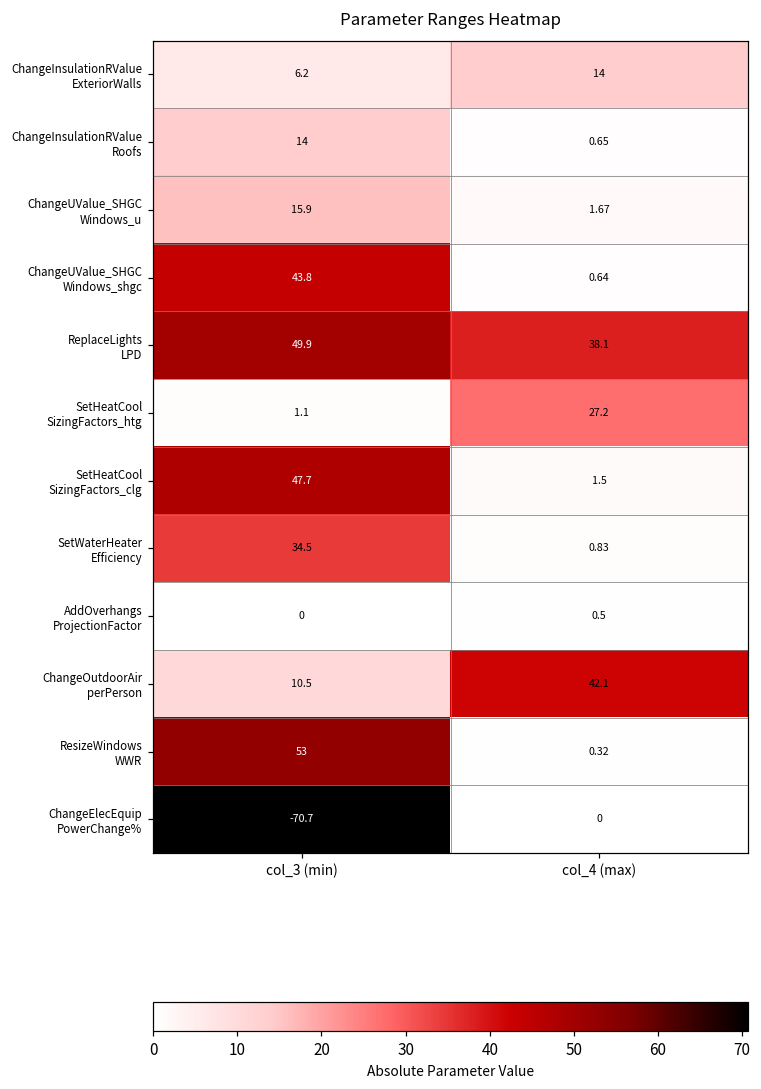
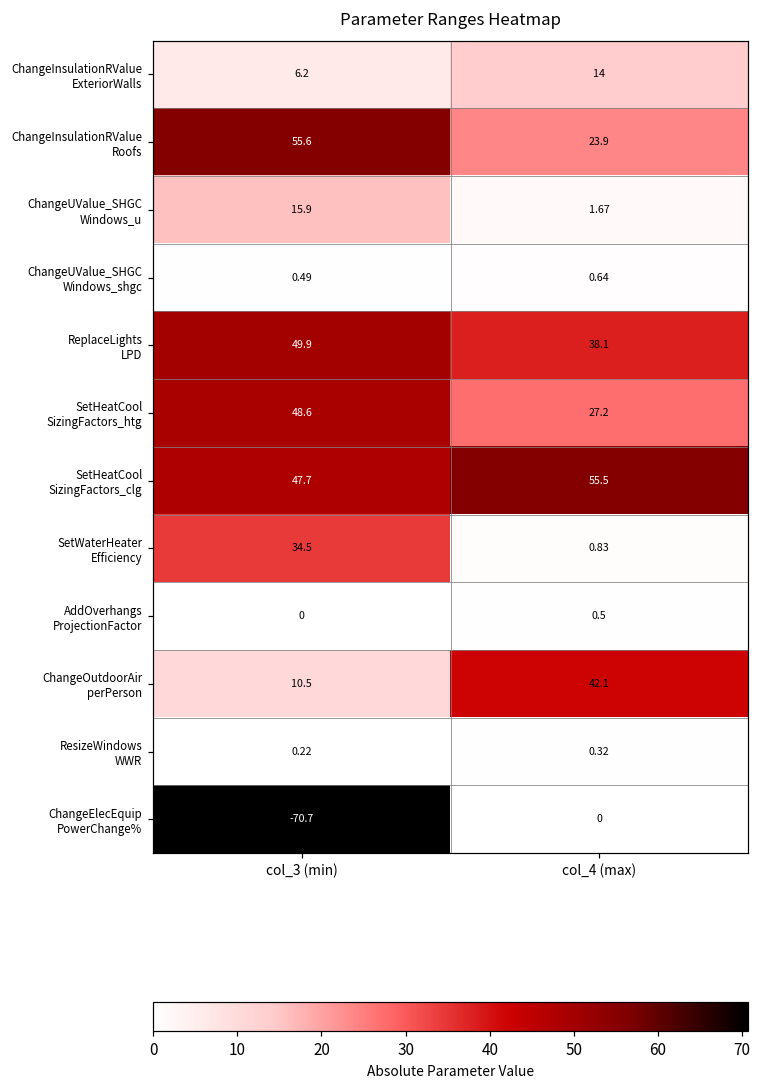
  {
    "ChangeInsulationRValue ExteriorWalls": {
      "col_3 (min)": 6.2,
      "col_4 (max)": 14
    },
    "ChangeInsulationRValue Roofs": {
-     "col_3 (min)": 14,
-     "col_4 (max)": 0.65
+     "col_3 (min)": 55.6,
+     "col_4 (max)": 23.9
    },
    "ChangeUValue_SHGC Windows_u": {
      "col_3 (min)": 15.9,
      "col_4 (max)": 1.67
    },
    "ChangeUValue_SHGC Windows_shgc": {
-     "col_3 (min)": 43.8,
+     "col_3 (min)": 0.49,
      "col_4 (max)": 0.64
    },
    "ReplaceLights LPD": {
      "col_3 (min)": 49.9,
      "col_4 (max)": 38.1
    },
    "SetHeatCool SizingFactors_htg": {
-     "col_3 (min)": 1.1,
+     "col_3 (min)": 48.6,
      "col_4 (max)": 27.2
    },
    "SetHeatCool SizingFactors_clg": {
      "col_3 (min)": 47.7,
-     "col_4 (max)": 1.5
+     "col_4 (max)": 55.5
    },
    "SetWaterHeater Efficiency": {
      "col_3 (min)": 34.5,
      "col_4 (max)": 0.83
    },
    "AddOverhangs ProjectionFactor": {
      "col_3 (min)": 0,
      "col_4 (max)": 0.5
    },
    "ChangeOutdoorAir perPerson": {
      "col_3 (min)": 10.5,
      "col_4 (max)": 42.1
    },
    "ResizeWindows WWR": {
-     "col_3 (min)": 53,
+     "col_3 (min)": 0.22,
      "col_4 (max)": 0.32
    },
    "ChangeElecEquip PowerChange%": {
      "col_3 (min)": -70.7,
      "col_4 (max)": 0
    }
  }
